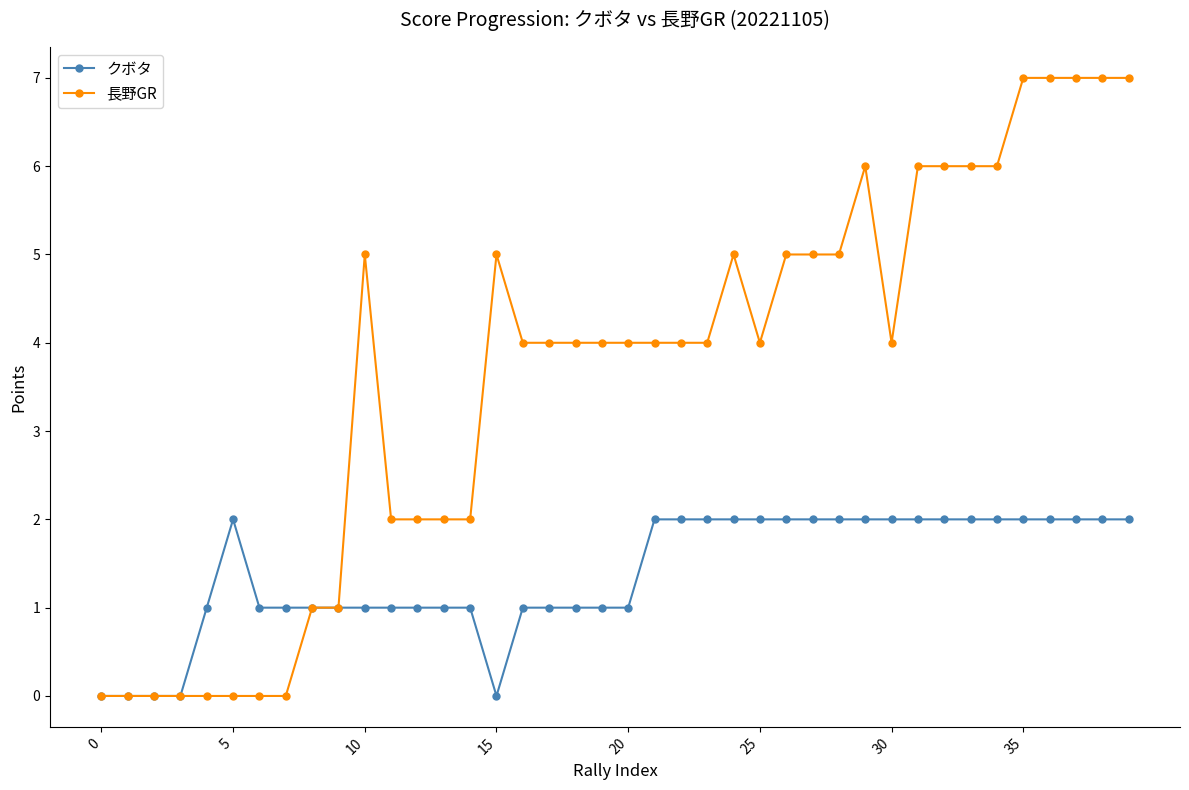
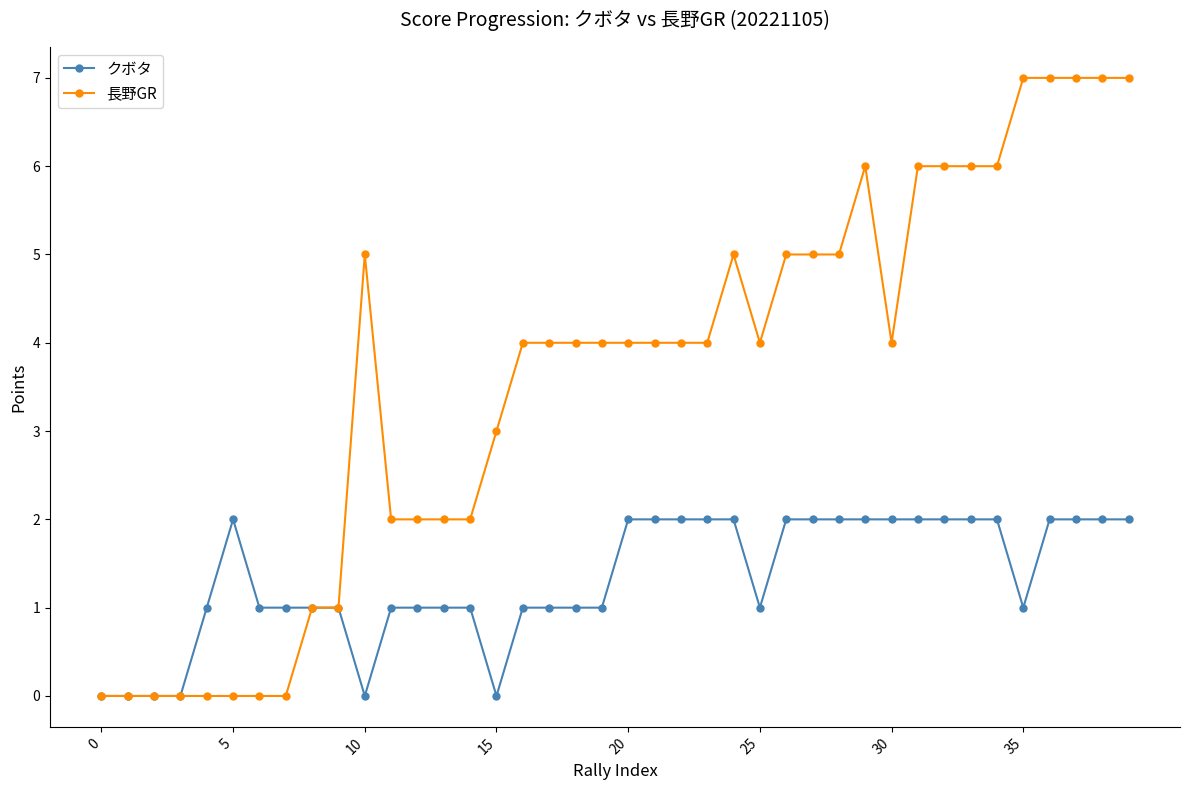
  {
    "クボタ": {
      "5": 2,
-     "10": 1,
+     "10": 0,
      "15": 0,
-     "20": 1,
-     "25": 2,
+     "20": 2,
+     "25": 1,
      "30": 2,
-     "35": 2
+     "35": 1
    },
    "長野GR": {
      "5": 0,
      "10": 5,
-     "15": 5,
+     "15": 3,
      "20": 4,
      "25": 4,
      "30": 4,
      "35": 7
    }
  }
